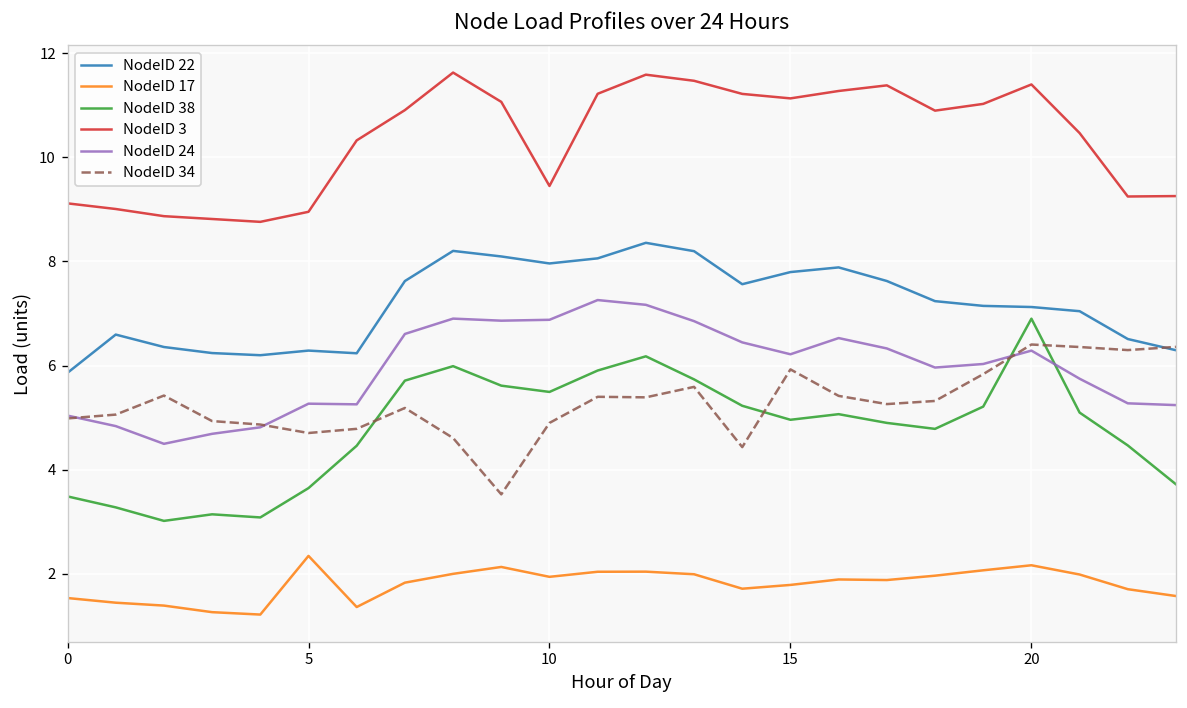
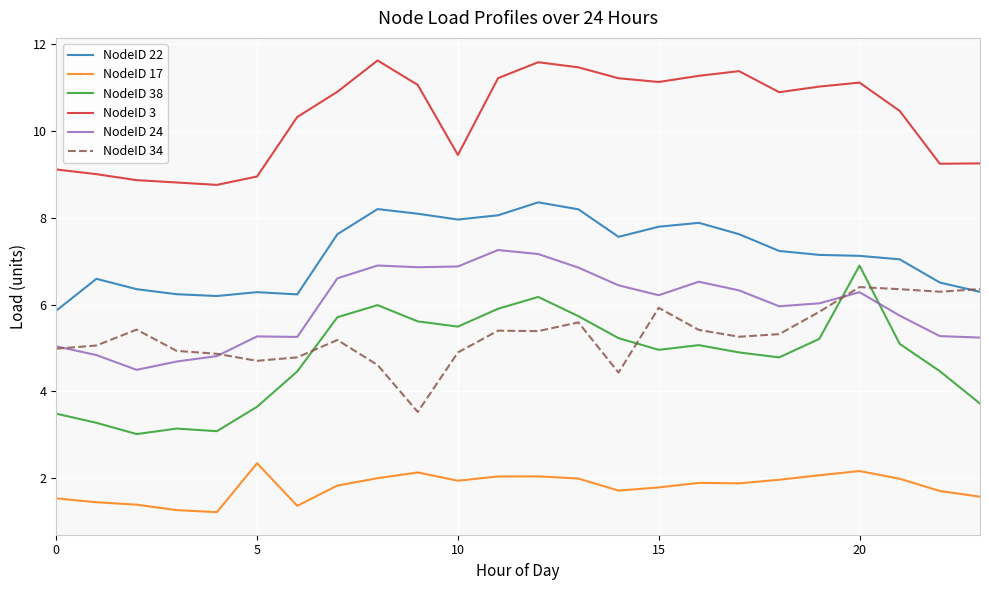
  {
    "NodeID 22": {
      "0": 5.9,
      "5": 6.3,
      "10": 8.0,
      "15": 7.8,
      "20": 7.1
    },
    "NodeID 17": {
      "0": 1.5,
      "5": 2.3,
      "10": 1.9,
      "15": 1.8,
      "20": 2.2
    },
    "NodeID 38": {
      "0": 3.5,
      "5": 3.6,
      "10": 5.5,
      "15": 5.0,
      "20": 6.9
    },
    "NodeID 3": {
      "0": 9.1,
      "5": 9.0,
      "10": 9.5,
      "15": 11.1,
-     "20": 11.4
+     "20": 11.1
    },
    "NodeID 24": {
      "5": 5.3,
      "10": 6.9,
      "15": 6.2,
      "20": 6.3
    },
    "NodeID 34": {
      "5": 4.7,
      "10": 4.9,
      "15": 5.9,
      "20": 6.4
    }
  }
